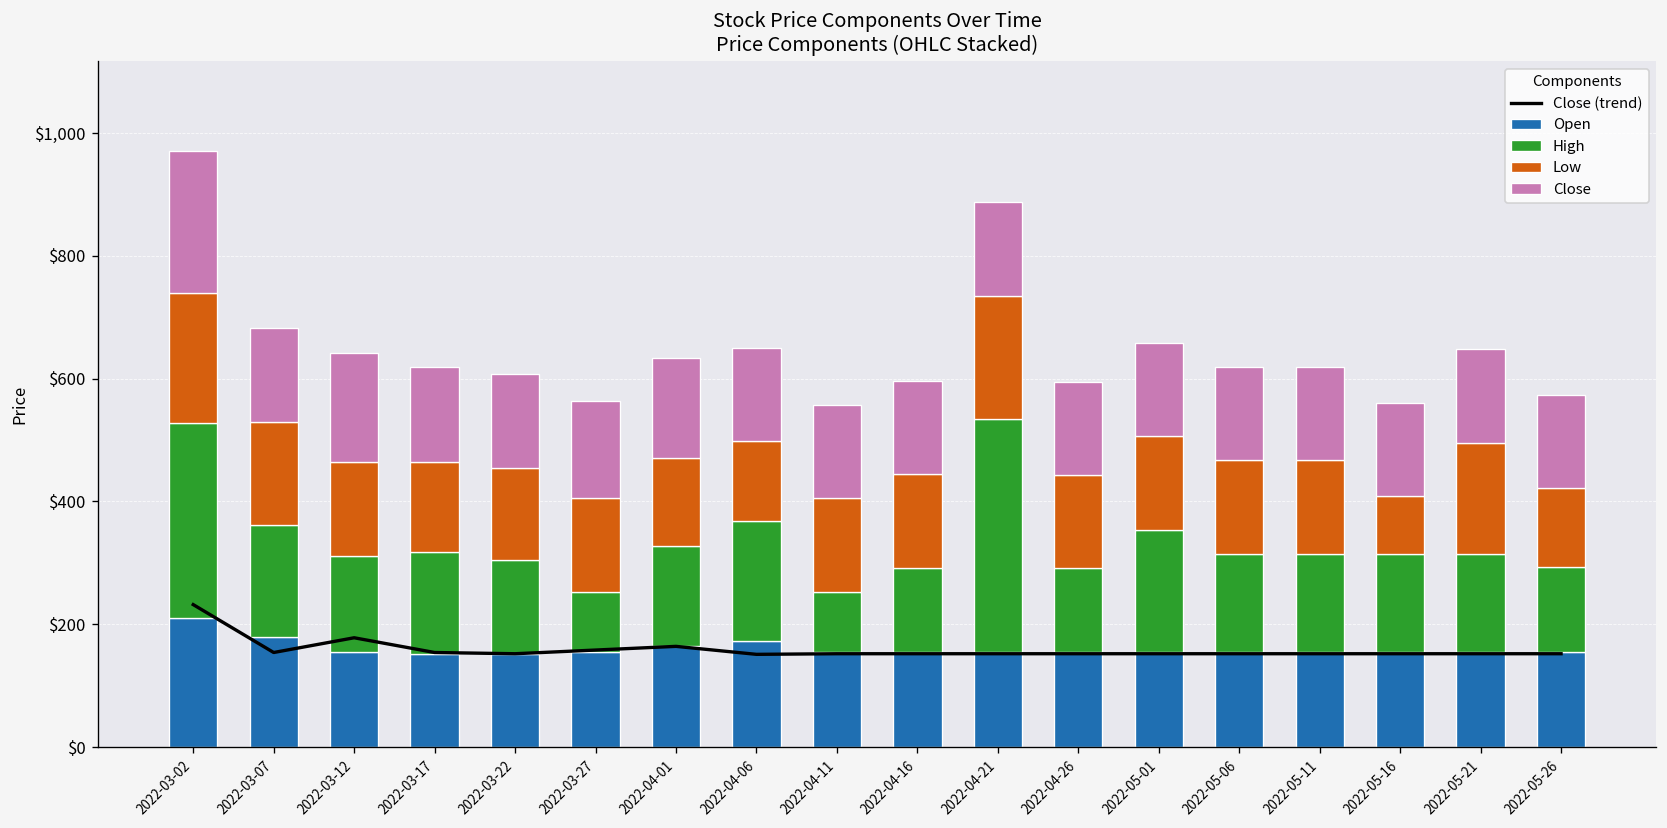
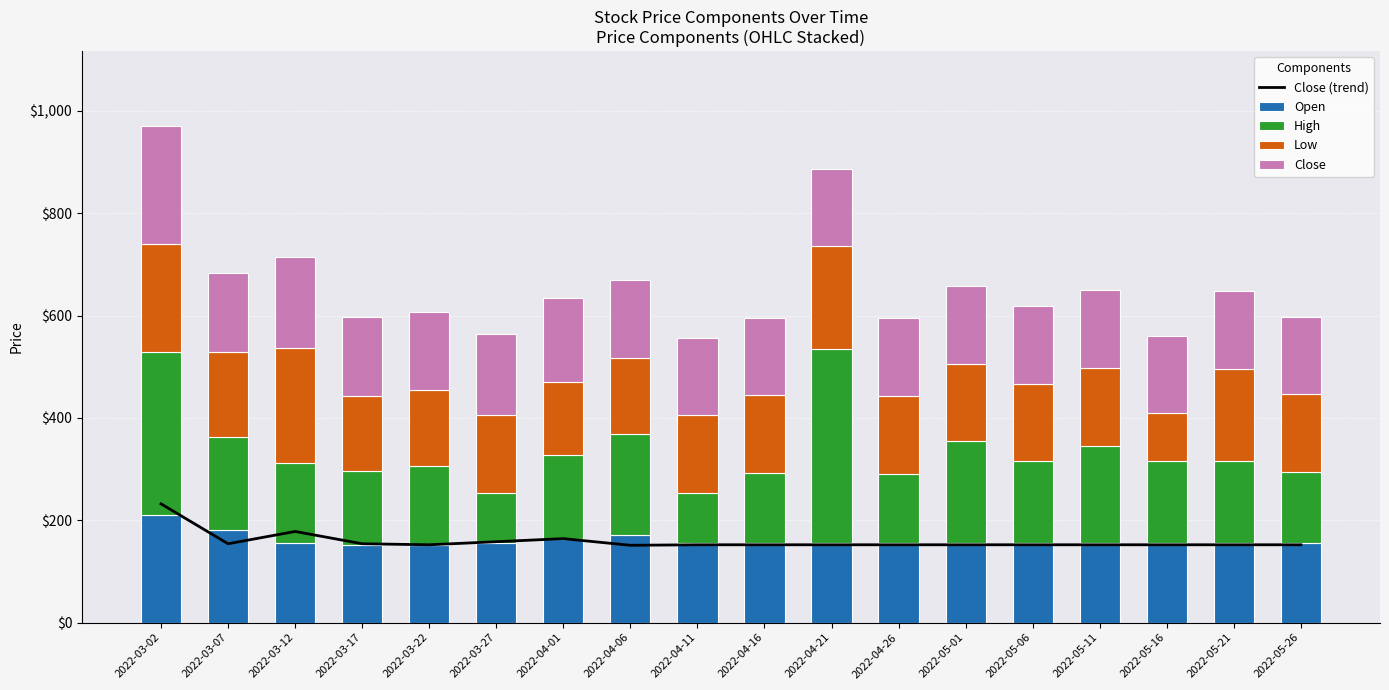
  {
    "Close (trend)": {
      "2022-03-02": "$230",
      "2022-03-07": "$150",
      "2022-03-12": "$180",
      "2022-03-17": "$150",
      "2022-03-22": "$150",
      "2022-03-27": "$160",
      "2022-04-01": "$160",
      "2022-04-06": "$150",
      "2022-04-11": "$150",
      "2022-04-16": "$150",
      "2022-04-21": "$150",
      "2022-04-26": "$150",
      "2022-05-01": "$150",
      "2022-05-06": "$150",
      "2022-05-11": "$150",
      "2022-05-16": "$150",
      "2022-05-21": "$150",
      "2022-05-26": "$150"
    },
    "Open": {
      "2022-03-02": "$210",
      "2022-03-07": "$180",
      "2022-03-12": "$160",
      "2022-03-17": "$150",
      "2022-03-22": "$150",
      "2022-03-27": "$160",
      "2022-04-01": "$160",
      "2022-04-06": "$170",
      "2022-04-11": "$160",
      "2022-04-16": "$160",
      "2022-04-21": "$160",
      "2022-04-26": "$160",
      "2022-05-01": "$160",
      "2022-05-06": "$160",
      "2022-05-11": "$160",
      "2022-05-16": "$160",
      "2022-05-21": "$160",
      "2022-05-26": "$160"
    },
    "High": {
      "2022-03-02": "$320",
      "2022-03-07": "$180",
      "2022-03-12": "$160",
-     "2022-03-17": "$170",
+     "2022-03-17": "$150",
      "2022-03-22": "$150",
      "2022-03-27": "$100",
      "2022-04-01": "$160",
      "2022-04-06": "$200",
      "2022-04-11": "$100",
      "2022-04-16": "$140",
      "2022-04-21": "$380",
      "2022-04-26": "$140",
      "2022-05-01": "$200",
      "2022-05-06": "$160",
-     "2022-05-11": "$160",
+     "2022-05-11": "$190",
      "2022-05-16": "$160",
      "2022-05-21": "$160",
      "2022-05-26": "$140"
    },
    "Low": {
      "2022-03-02": "$210",
      "2022-03-07": "$170",
-     "2022-03-12": "$150",
+     "2022-03-12": "$230",
      "2022-03-17": "$150",
      "2022-03-22": "$150",
      "2022-03-27": "$150",
      "2022-04-01": "$140",
-     "2022-04-06": "$130",
+     "2022-04-06": "$150",
      "2022-04-11": "$150",
      "2022-04-16": "$150",
      "2022-04-21": "$200",
      "2022-04-26": "$150",
      "2022-05-01": "$150",
      "2022-05-06": "$150",
      "2022-05-11": "$150",
      "2022-05-16": "$90",
      "2022-05-21": "$180",
-     "2022-05-26": "$130"
+     "2022-05-26": "$150"
    },
    "Close": {
      "2022-03-02": "$230",
      "2022-03-07": "$150",
      "2022-03-12": "$180",
      "2022-03-17": "$150",
      "2022-03-22": "$150",
      "2022-03-27": "$160",
      "2022-04-01": "$160",
      "2022-04-06": "$150",
      "2022-04-11": "$150",
      "2022-04-16": "$150",
      "2022-04-21": "$150",
      "2022-04-26": "$150",
      "2022-05-01": "$150",
      "2022-05-06": "$150",
      "2022-05-11": "$150",
      "2022-05-16": "$150",
      "2022-05-21": "$150",
      "2022-05-26": "$150"
    }
  }
